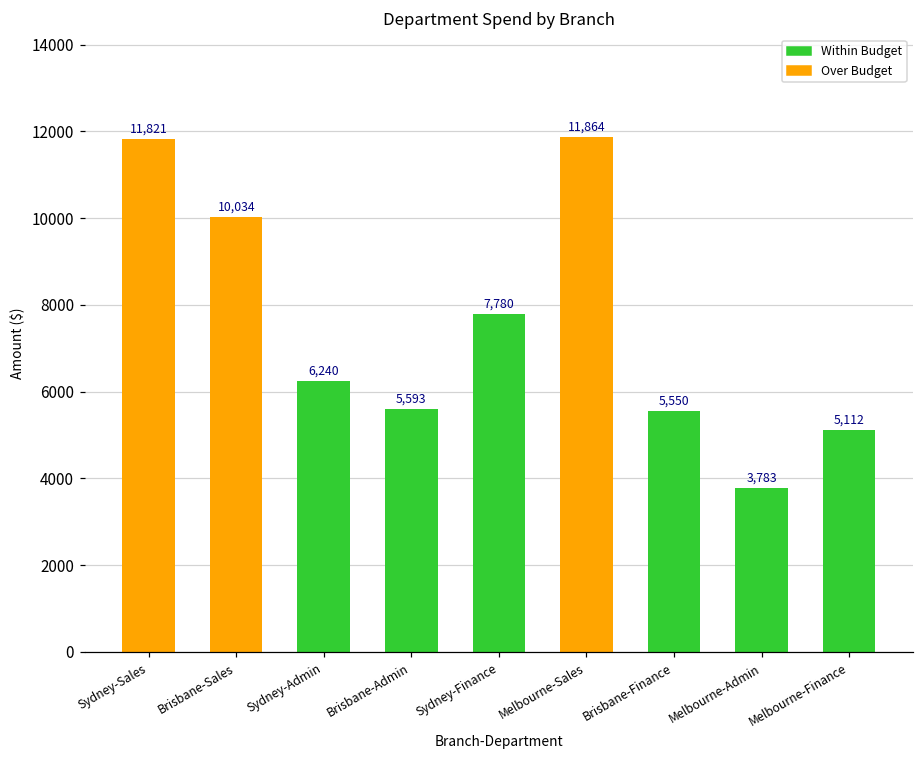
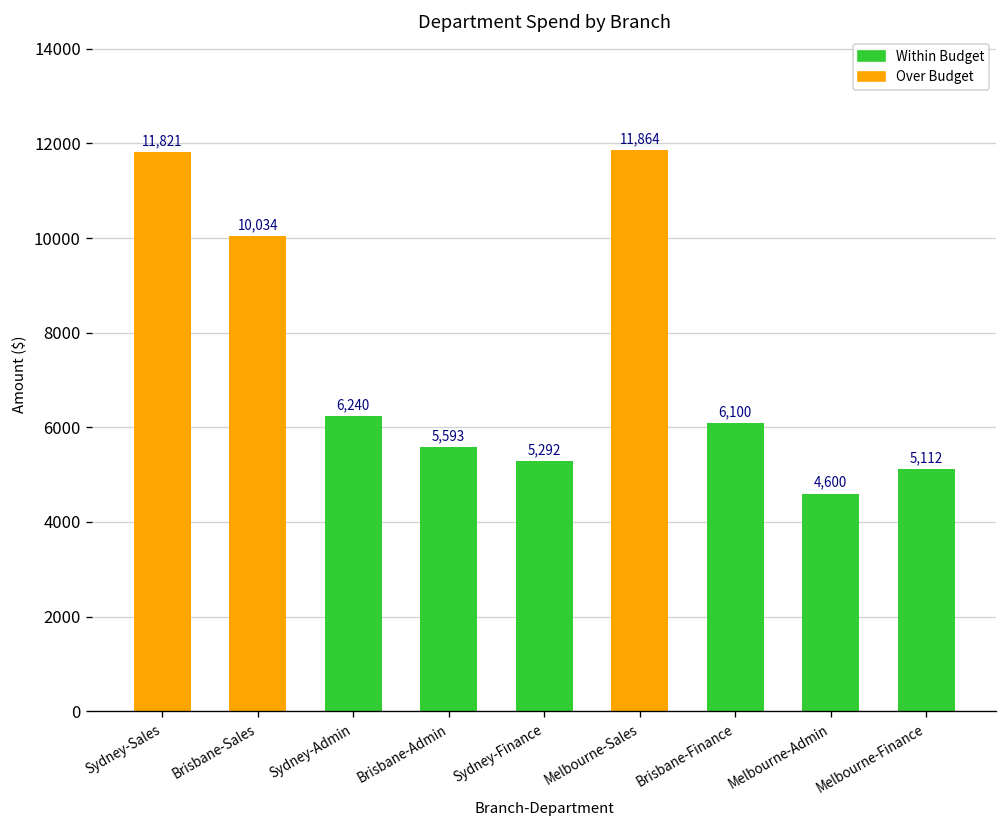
  {
    "Sydney-Sales": "11,821",
    "Brisbane-Sales": "10,034",
    "Sydney-Admin": "6,240",
    "Brisbane-Admin": "5,593",
-   "Sydney-Finance": "7,780",
+   "Sydney-Finance": "5,292",
    "Melbourne-Sales": "11,864",
-   "Brisbane-Finance": "5,550",
-   "Melbourne-Admin": "3,783",
+   "Brisbane-Finance": "6,100",
+   "Melbourne-Admin": "4,600",
    "Melbourne-Finance": "5,112"
  }
